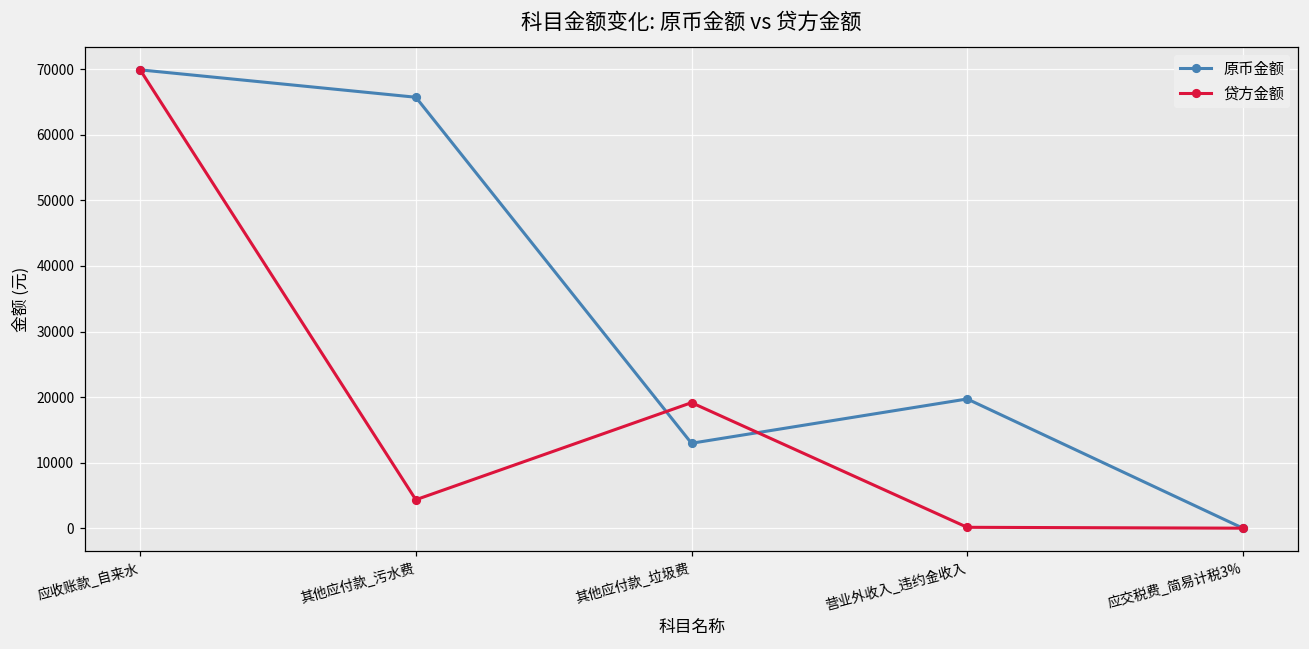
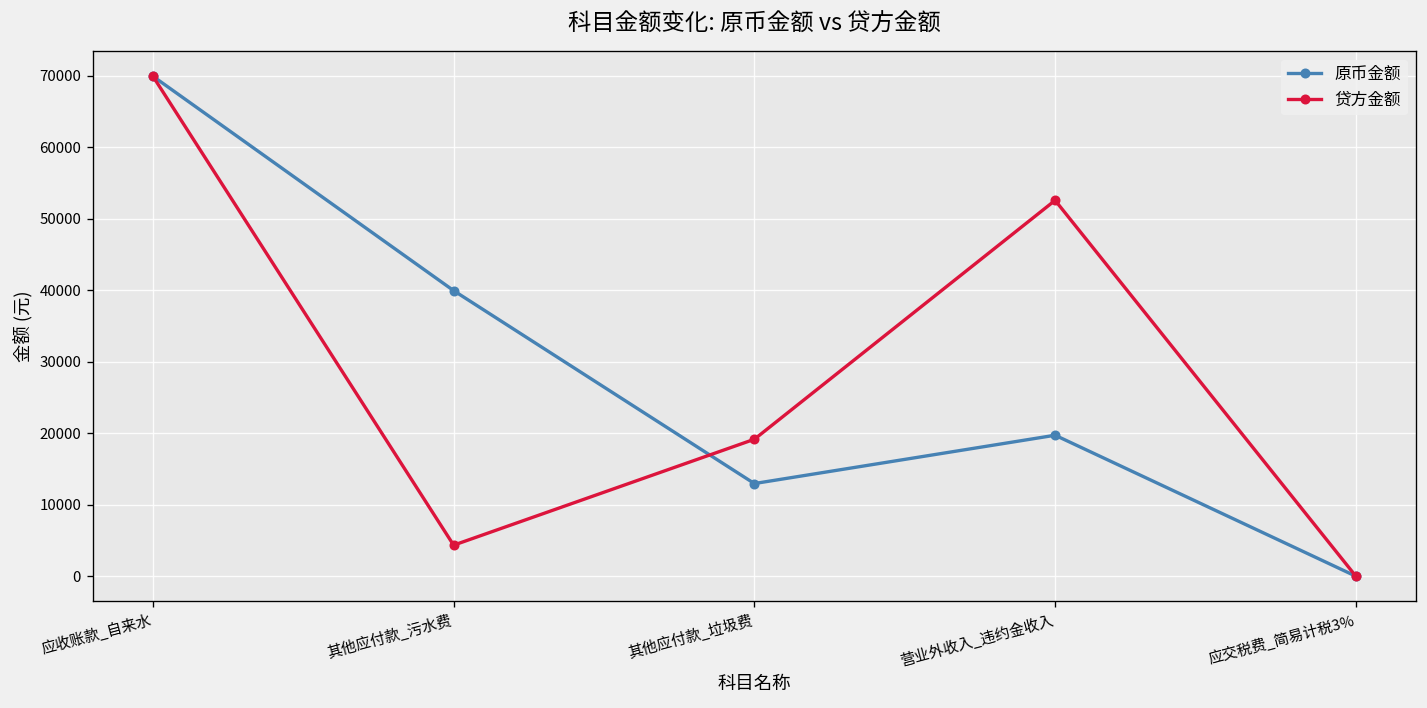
  {
    "原币金额": {
-     "其他应付款_污水费": 66000,
+     "其他应付款_污水费": 40000,
      "其他应付款_垃圾费": 13000,
      "营业外收入_违约金收入": 20000
    },
    "贷方金额": {
      "其他应付款_污水费": 4000,
      "其他应付款_垃圾费": 19000,
-     "营业外收入_违约金收入": 0
+     "营业外收入_违约金收入": 53000
    }
  }
